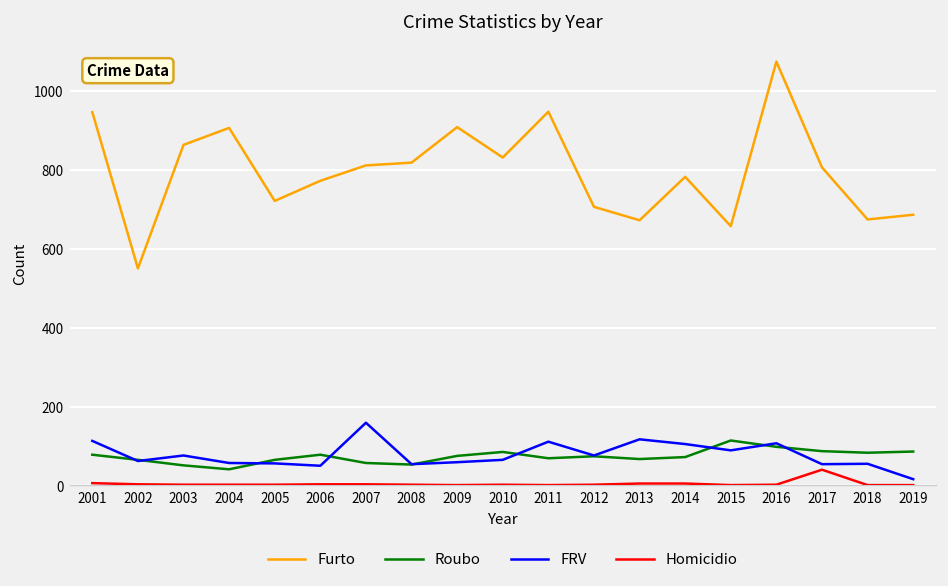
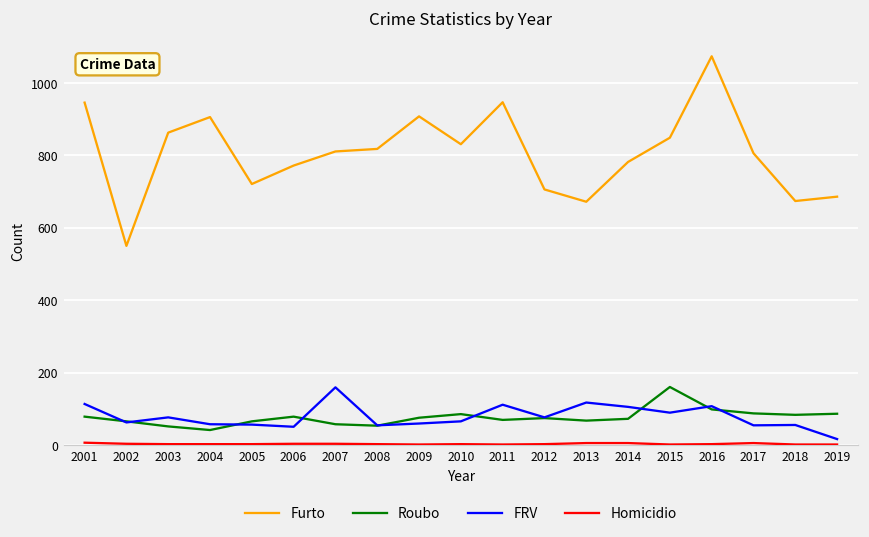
  {
    "Furto": {
      "2001": 950,
      "2002": 550,
      "2003": 860,
      "2004": 910,
      "2005": 720,
      "2006": 770,
      "2007": 810,
      "2008": 820,
      "2009": 910,
      "2010": 830,
      "2011": 950,
      "2012": 710,
      "2013": 670,
      "2014": 780,
-     "2015": 660,
+     "2015": 850,
      "2016": 1070,
      "2017": 810,
      "2018": 670,
      "2019": 690
    },
    "Roubo": {
      "2001": 80,
      "2003": 50,
      "2004": 40,
      "2005": 70,
      "2006": 80,
      "2007": 60,
      "2009": 80,
      "2010": 90,
      "2011": 70,
      "2013": 70,
      "2014": 70,
-     "2015": 110,
+     "2015": 160,
      "2016": 100,
      "2017": 90,
      "2018": 80,
      "2019": 90
    },
    "FRV": {
      "2001": 110,
      "2003": 80,
      "2004": 60,
      "2005": 60,
      "2006": 50,
      "2007": 160,
      "2009": 60,
      "2010": 70,
      "2011": 110,
      "2013": 120,
      "2014": 110,
      "2015": 90,
      "2016": 110,
      "2017": 50,
      "2018": 60,
      "2019": 20
    },
    "Homicidio": {
      "2001": 10,
      "2002": 0,
      "2003": 0,
      "2004": 0,
      "2005": 0,
      "2006": 0,
      "2007": 0,
      "2008": 0,
      "2009": 0,
      "2010": 0,
      "2011": 0,
      "2012": 0,
      "2013": 10,
      "2014": 10,
      "2015": 0,
      "2016": 0,
-     "2017": 40,
+     "2017": 10,
      "2018": 0,
      "2019": 0
    }
  }
